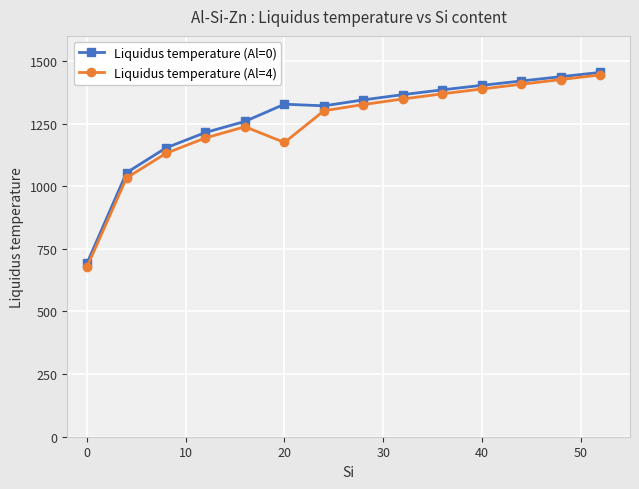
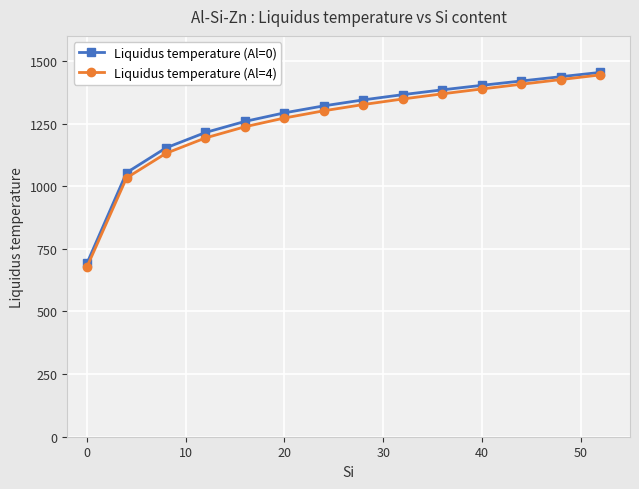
  {
    "Liquidus temperature (Al=0)": {
      "0": 690,
-     "20": 1330,
+     "20": 1290,
      "40": 1400
    },
    "Liquidus temperature (Al=4)": {
      "0": 680,
-     "20": 1170,
+     "20": 1270,
      "40": 1390
    }
  }
